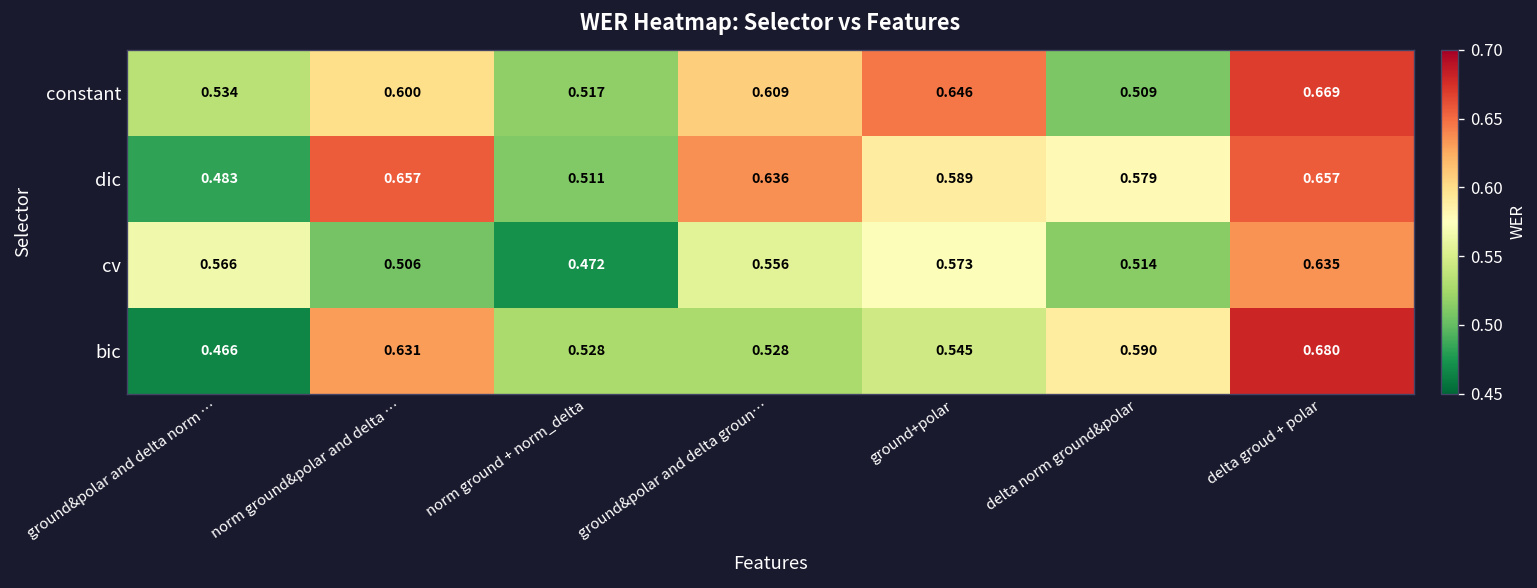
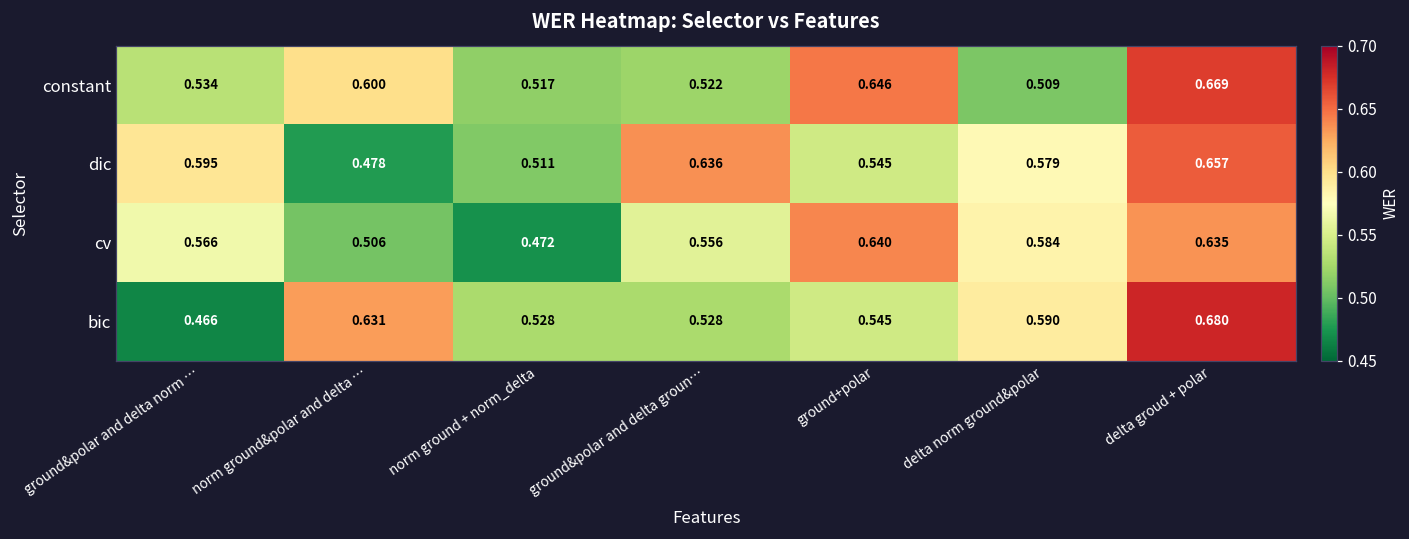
  {
    "constant": {
      "ground&polar and delta norm …": 0.534,
      "norm ground&polar and delta …": 0.600,
      "norm ground + norm_delta": 0.517,
-     "ground&polar and delta groun…": 0.609,
+     "ground&polar and delta groun…": 0.522,
      "ground+polar": 0.646,
      "delta norm ground&polar": 0.509,
      "delta groud + polar": 0.669
    },
    "dic": {
-     "ground&polar and delta norm …": 0.483,
-     "norm ground&polar and delta …": 0.657,
+     "ground&polar and delta norm …": 0.595,
+     "norm ground&polar and delta …": 0.478,
      "norm ground + norm_delta": 0.511,
      "ground&polar and delta groun…": 0.636,
-     "ground+polar": 0.589,
+     "ground+polar": 0.545,
      "delta norm ground&polar": 0.579,
      "delta groud + polar": 0.657
    },
    "cv": {
      "ground&polar and delta norm …": 0.566,
      "norm ground&polar and delta …": 0.506,
      "norm ground + norm_delta": 0.472,
      "ground&polar and delta groun…": 0.556,
-     "ground+polar": 0.573,
-     "delta norm ground&polar": 0.514,
+     "ground+polar": 0.640,
+     "delta norm ground&polar": 0.584,
      "delta groud + polar": 0.635
    },
    "bic": {
      "ground&polar and delta norm …": 0.466,
      "norm ground&polar and delta …": 0.631,
      "norm ground + norm_delta": 0.528,
      "ground&polar and delta groun…": 0.528,
      "ground+polar": 0.545,
      "delta norm ground&polar": 0.590,
      "delta groud + polar": 0.680
    }
  }
